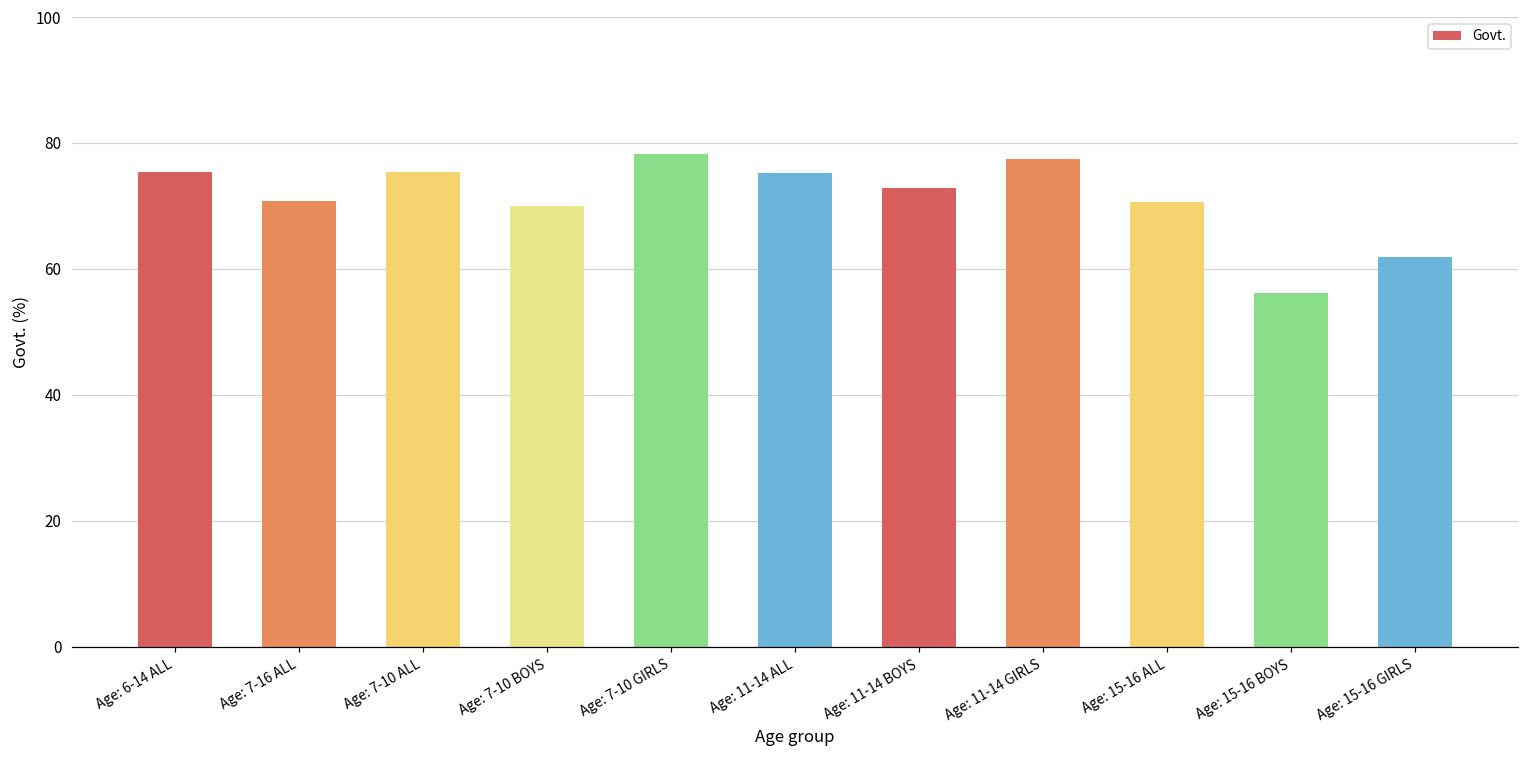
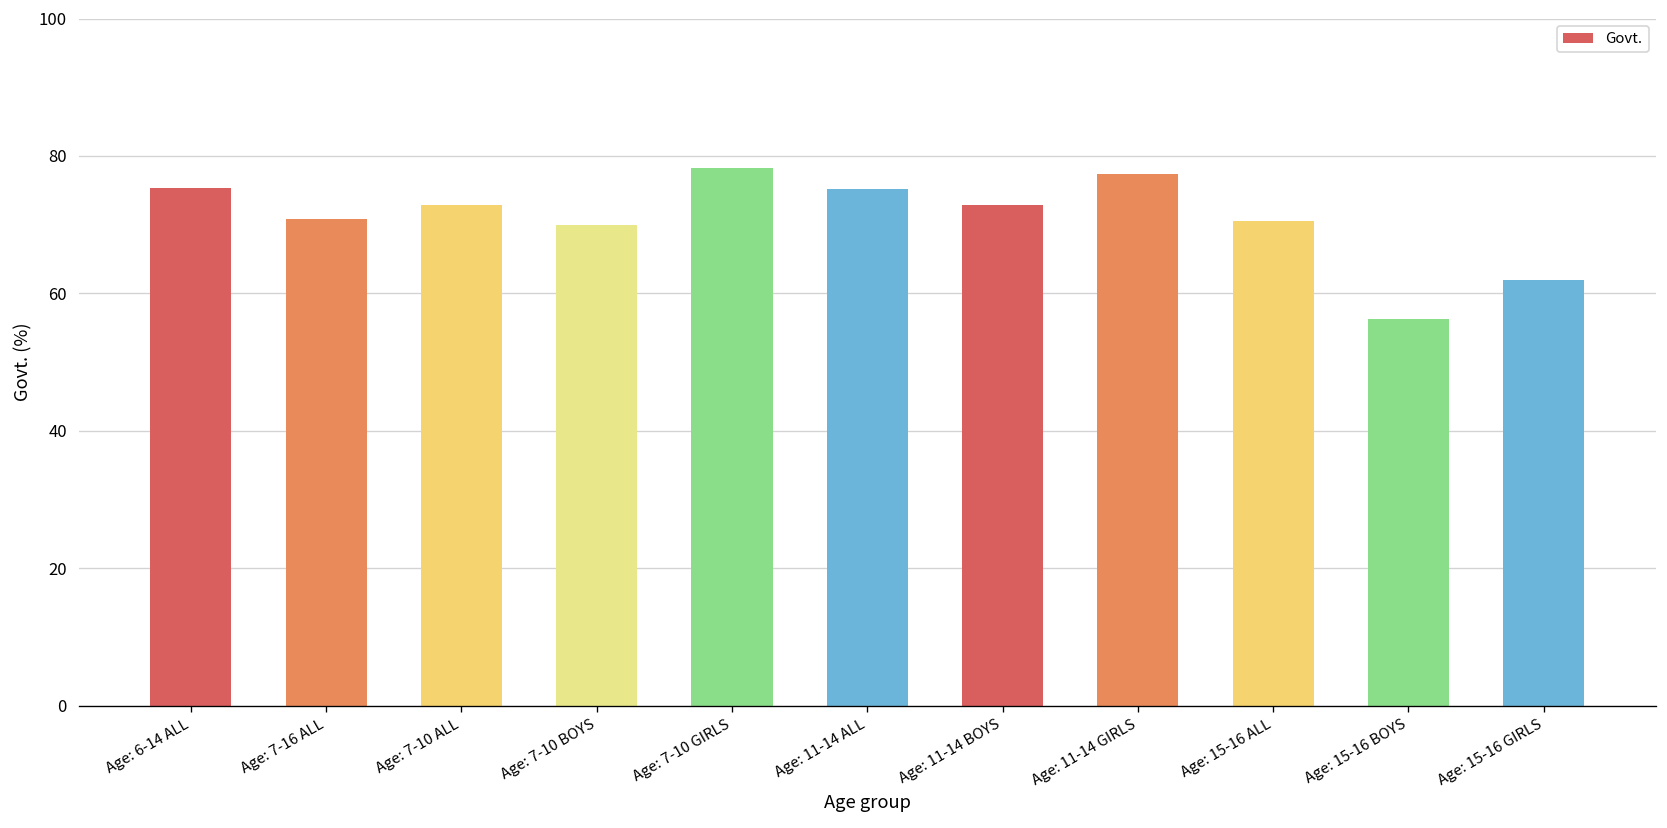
  {
    "Age: 6-14 ALL": 75,
    "Age: 7-16 ALL": 71,
-   "Age: 7-10 ALL": 75,
+   "Age: 7-10 ALL": 73,
    "Age: 7-10 BOYS": 70,
    "Age: 7-10 GIRLS": 78,
    "Age: 11-14 ALL": 75,
    "Age: 11-14 BOYS": 73,
    "Age: 11-14 GIRLS": 77,
    "Age: 15-16 ALL": 71,
    "Age: 15-16 BOYS": 56,
    "Age: 15-16 GIRLS": 62
  }
